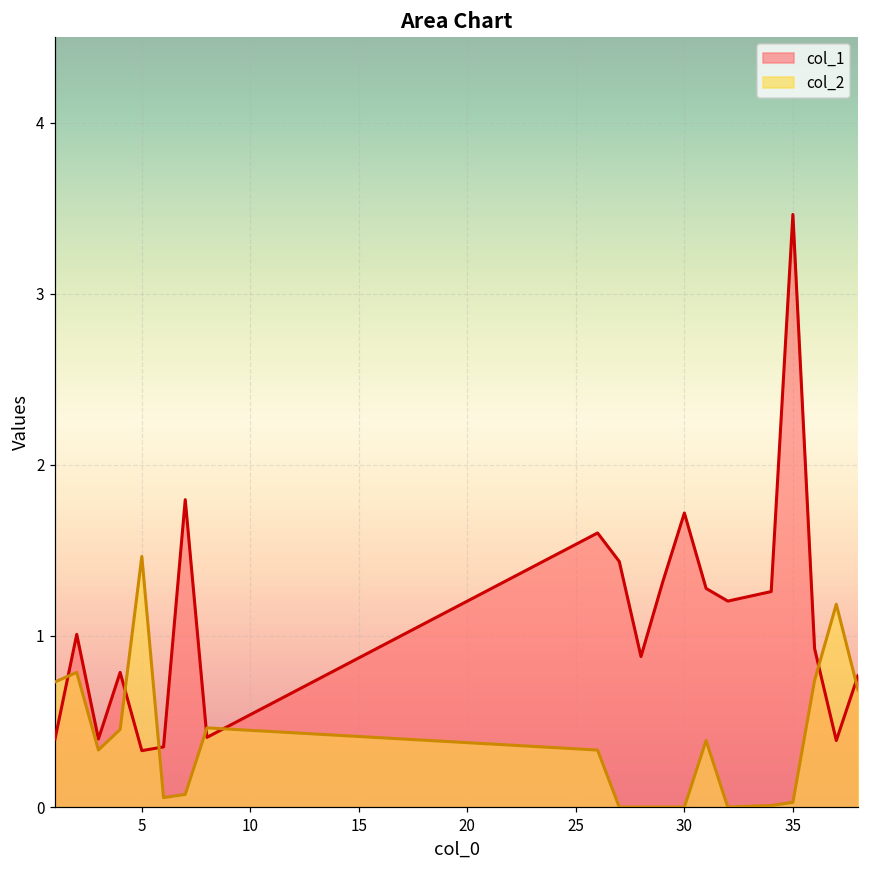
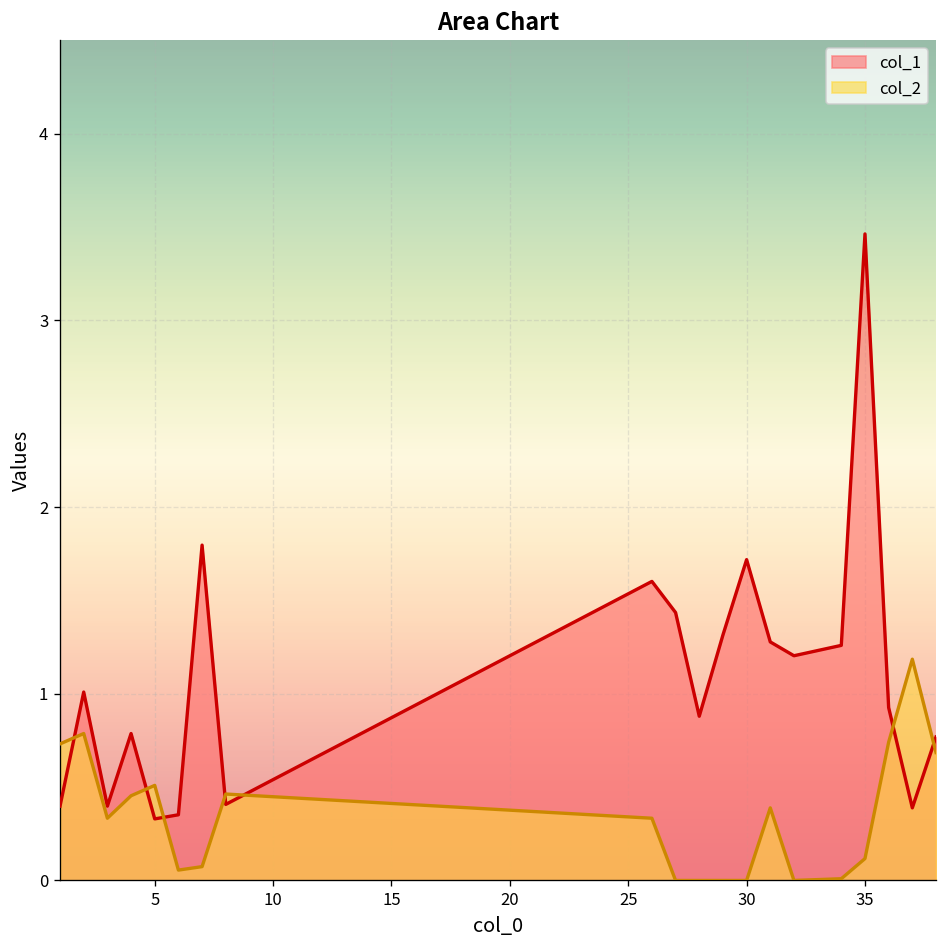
  {
    "col_1": {
      "5": 0.33,
      "30": 1.72,
      "35": 3.46
    },
    "col_2": {
-     "5": 1.46,
+     "5": 0.51,
      "30": 0.00,
-     "35": 0.03
+     "35": 0.12
    }
  }
